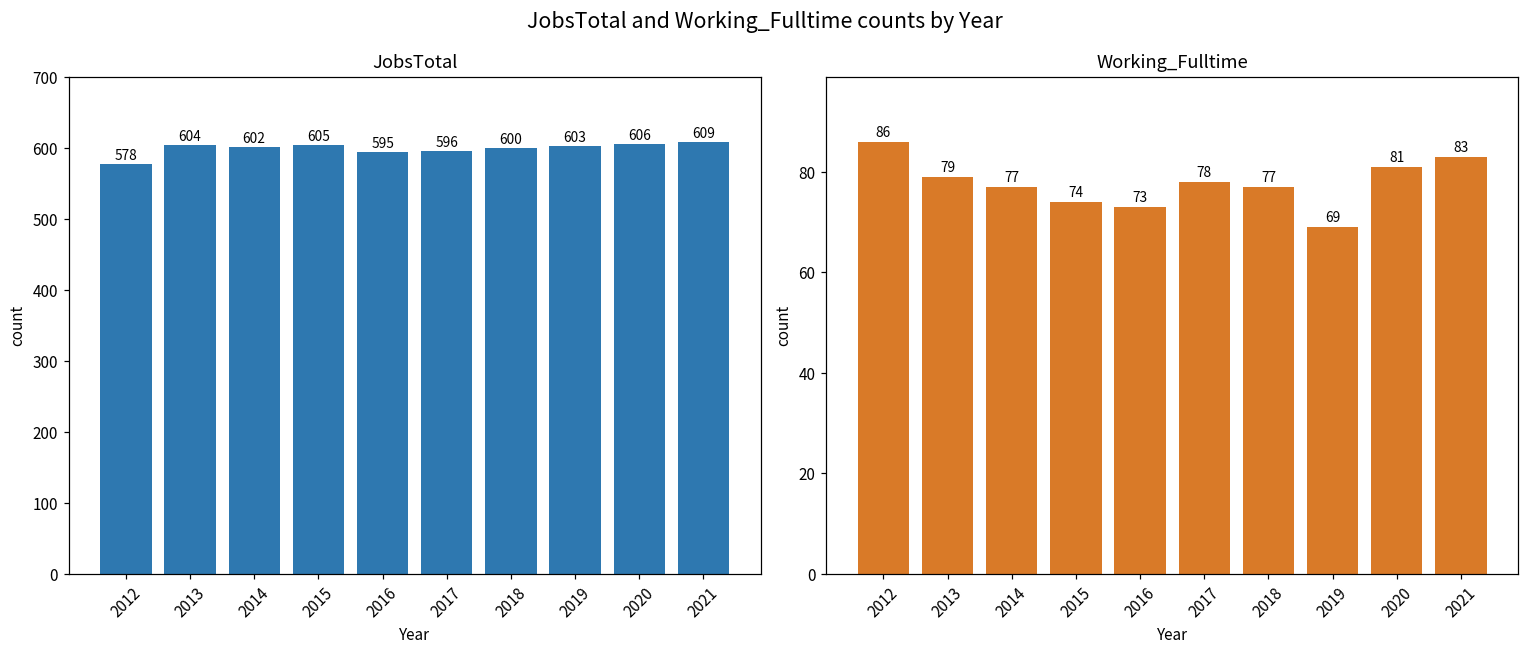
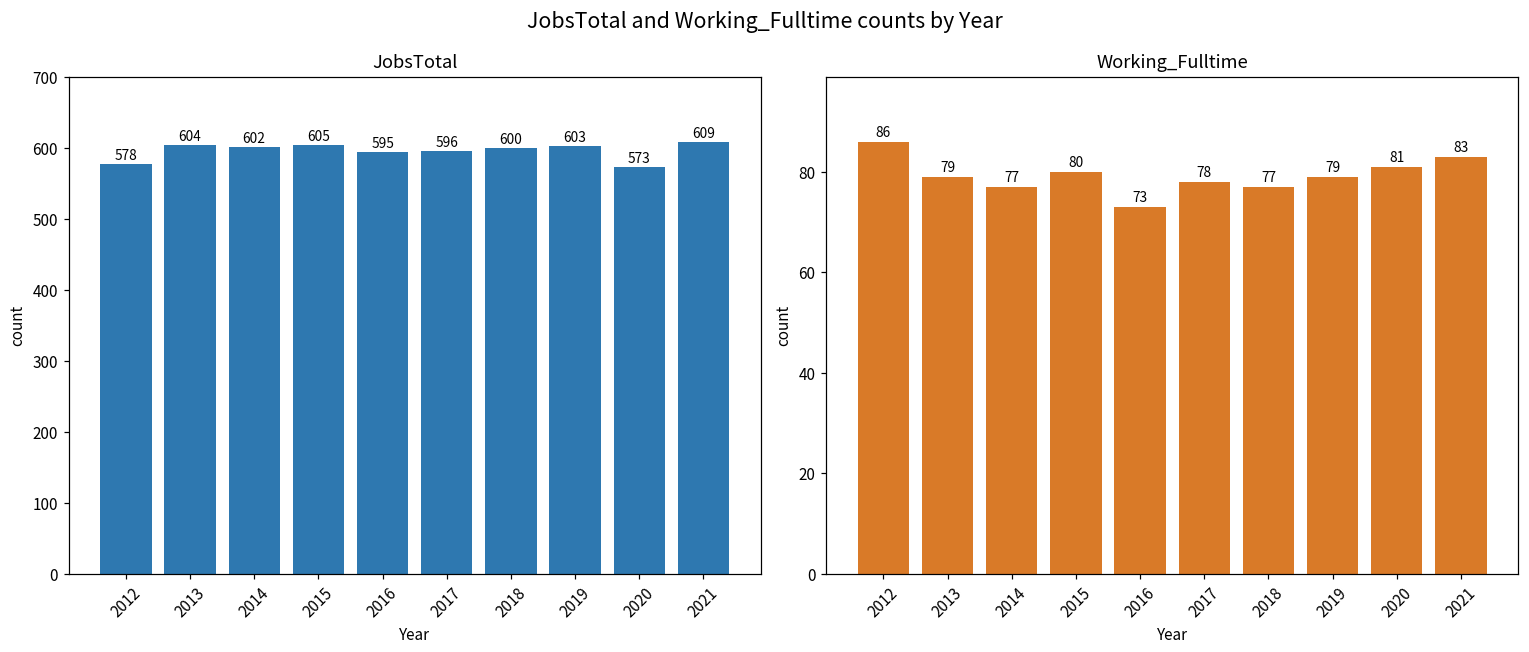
  {
    "JobsTotal": {
      "2012": 578,
      "2013": 604,
      "2014": 602,
      "2015": 605,
      "2016": 595,
      "2017": 596,
      "2018": 600,
      "2019": 603,
-     "2020": 606,
+     "2020": 573,
      "2021": 609
    },
    "Working_Fulltime": {
      "2012": 86,
      "2013": 79,
      "2014": 77,
-     "2015": 74,
+     "2015": 80,
      "2016": 73,
      "2017": 78,
      "2018": 77,
-     "2019": 69,
+     "2019": 79,
      "2020": 81,
      "2021": 83
    }
  }
